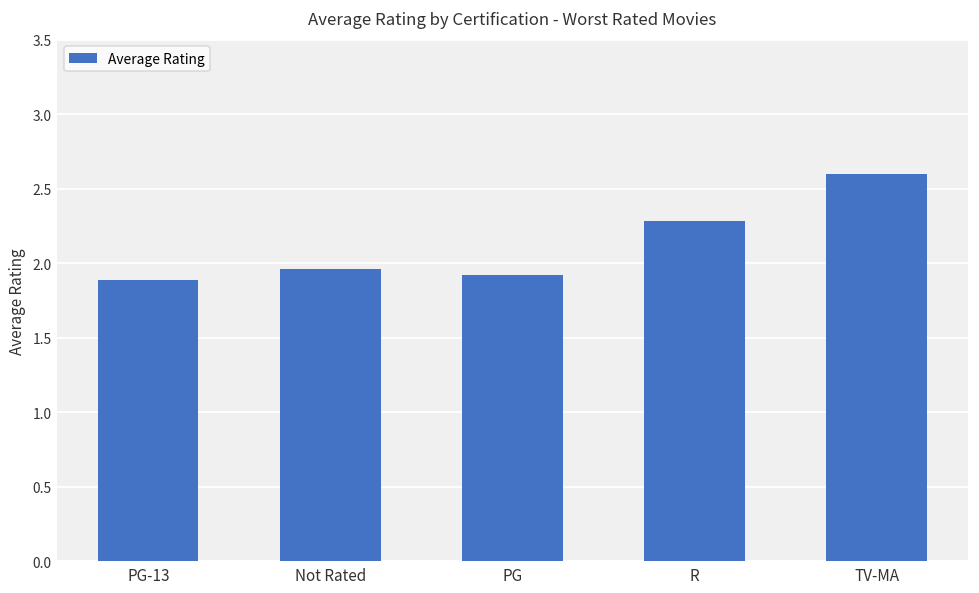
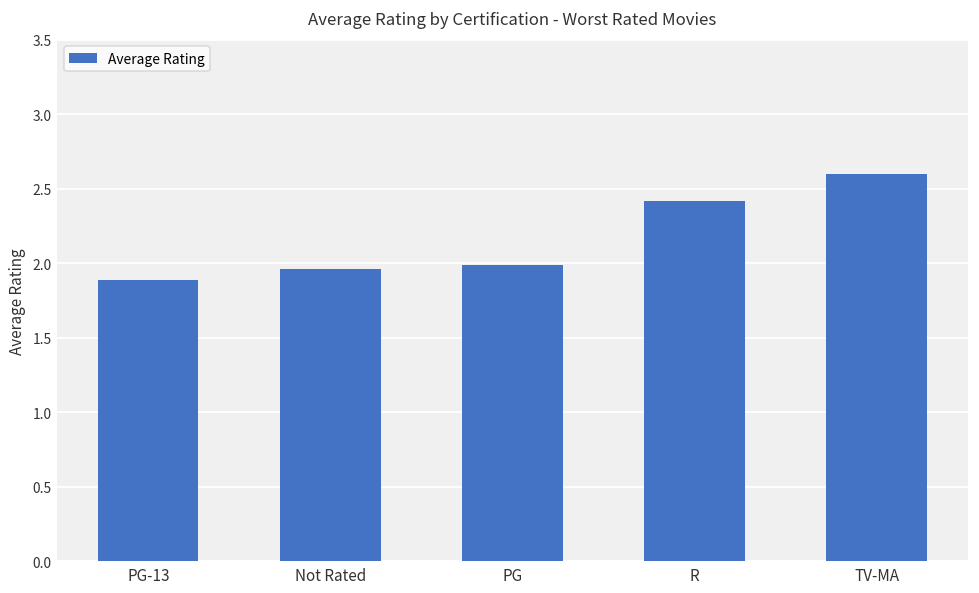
  {
    "PG-13": 1.89,
    "Not Rated": 1.96,
-   "PG": 1.92,
-   "R": 2.28,
+   "PG": 1.99,
+   "R": 2.42,
    "TV-MA": 2.60
  }
